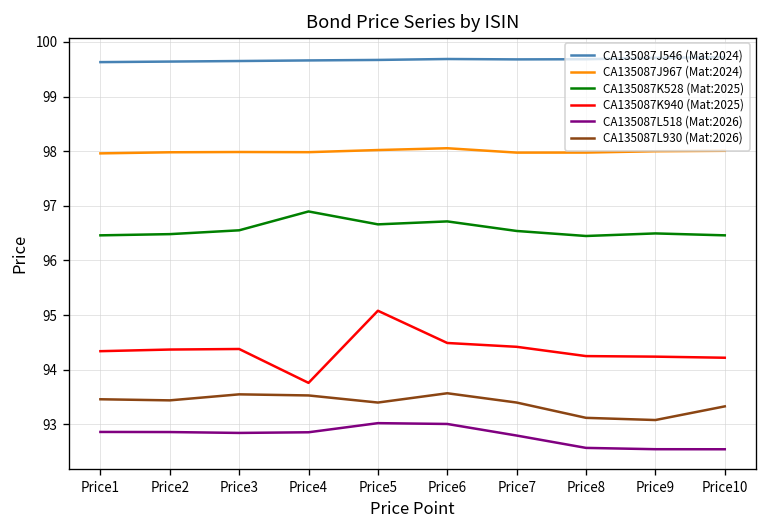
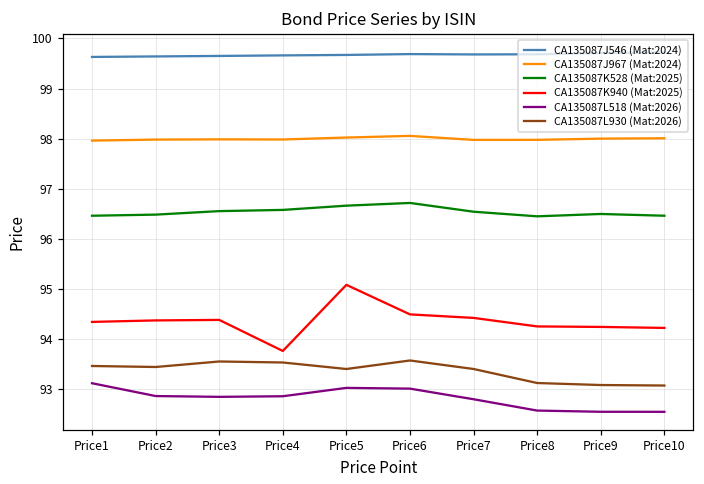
  {
    "CA135087J546 (Mat:2024)": {
      "Price1": 99.6,
      "Price2": 99.6,
      "Price3": 99.7,
      "Price4": 99.7,
      "Price5": 99.7,
      "Price6": 99.7,
      "Price7": 99.7
    },
    "CA135087J967 (Mat:2024)": {
      "Price1": 98.0,
      "Price2": 98.0,
      "Price3": 98.0,
      "Price4": 98.0,
      "Price5": 98.0,
      "Price6": 98.1,
      "Price7": 98.0,
      "Price8": 98.0
    },
    "CA135087K528 (Mat:2025)": {
      "Price1": 96.5,
      "Price2": 96.5,
      "Price3": 96.6,
-     "Price4": 96.9,
+     "Price4": 96.6,
      "Price5": 96.7,
      "Price6": 96.7,
      "Price7": 96.5,
      "Price8": 96.4,
      "Price9": 96.5,
      "Price10": 96.5
    },
    "CA135087K940 (Mat:2025)": {
      "Price1": 94.3,
      "Price2": 94.4,
      "Price3": 94.4,
      "Price4": 93.8,
      "Price5": 95.1,
      "Price6": 94.5,
      "Price7": 94.4,
      "Price8": 94.3,
      "Price9": 94.2,
      "Price10": 94.2
    },
    "CA135087L518 (Mat:2026)": {
-     "Price1": 92.9,
+     "Price1": 93.1,
      "Price2": 92.9,
      "Price3": 92.8,
      "Price4": 92.9,
      "Price5": 93.0,
      "Price6": 93.0,
      "Price7": 92.8,
      "Price8": 92.6,
      "Price9": 92.5,
      "Price10": 92.5
    },
    "CA135087L930 (Mat:2026)": {
      "Price1": 93.5,
      "Price2": 93.4,
      "Price3": 93.6,
      "Price4": 93.5,
      "Price5": 93.4,
      "Price6": 93.6,
      "Price7": 93.4,
      "Price8": 93.1,
      "Price9": 93.1,
-     "Price10": 93.3
+     "Price10": 93.1
    }
  }
